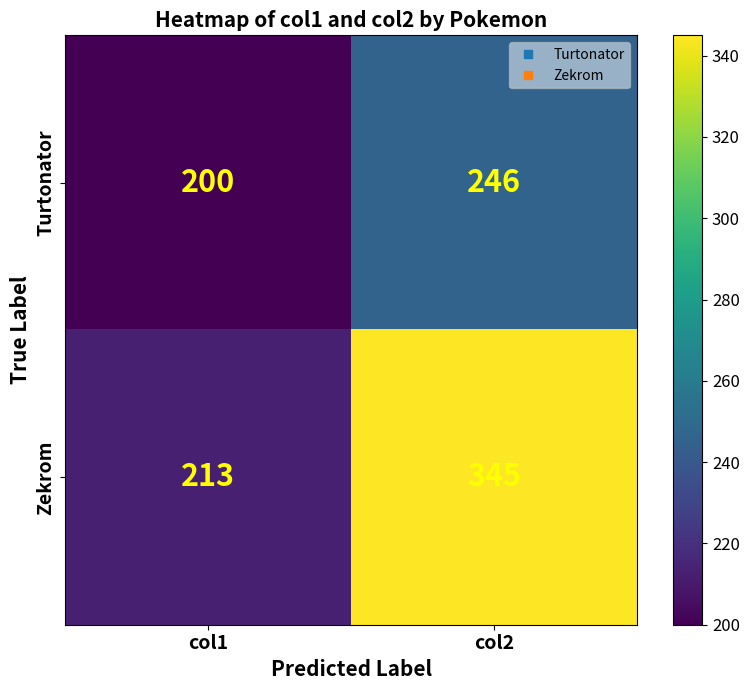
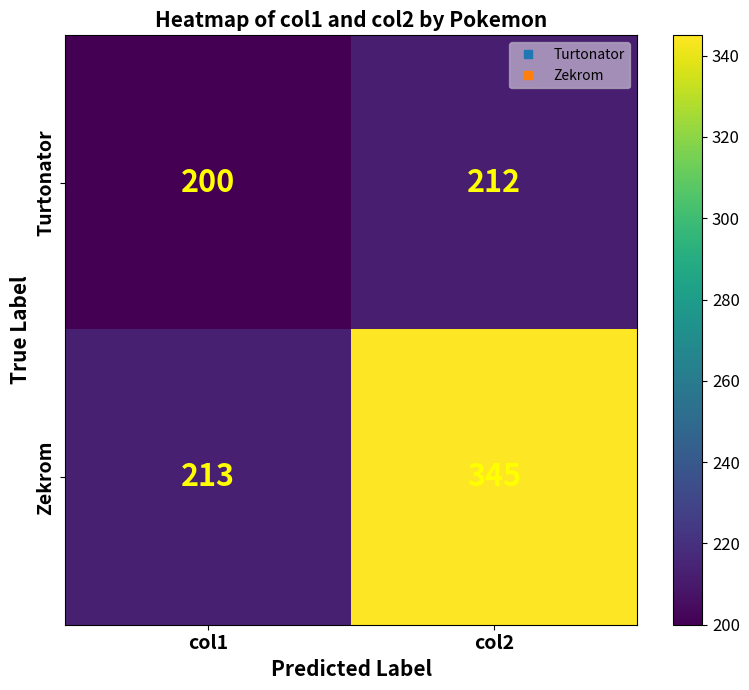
  {
    "Turtonator": {
      "col1": 200,
-     "col2": 246
+     "col2": 212
    },
    "Zekrom": {
      "col1": 213
    }
  }
